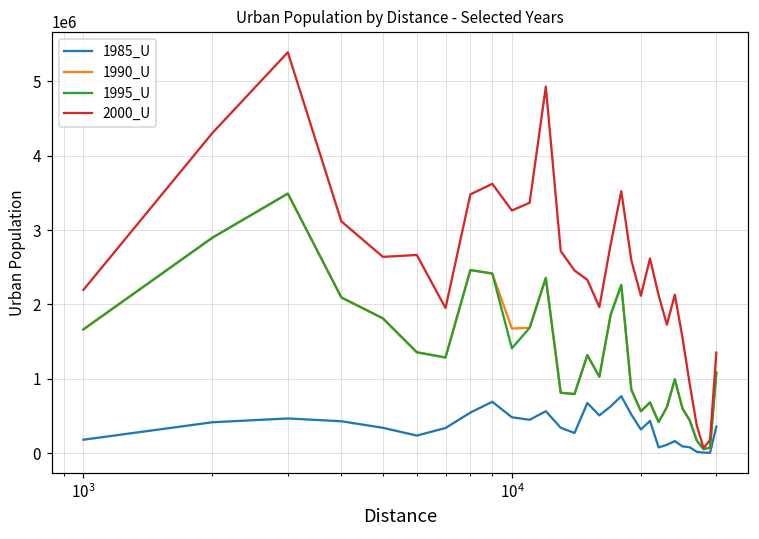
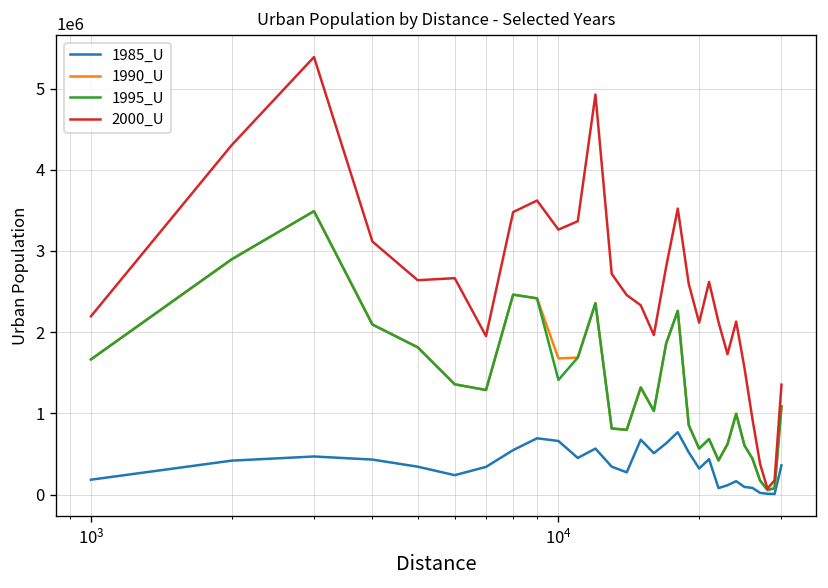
  {
    "1985_U": {
      "10^3": 200000,
-     "10^4": 500000
+     "10^4": 700000
    },
    "1990_U": {
      "10^4": 1700000
    },
    "1995_U": {
      "10^4": 1400000
    },
    "2000_U": {
      "10^3": 2200000,
      "10^4": 3300000
    }
  }
